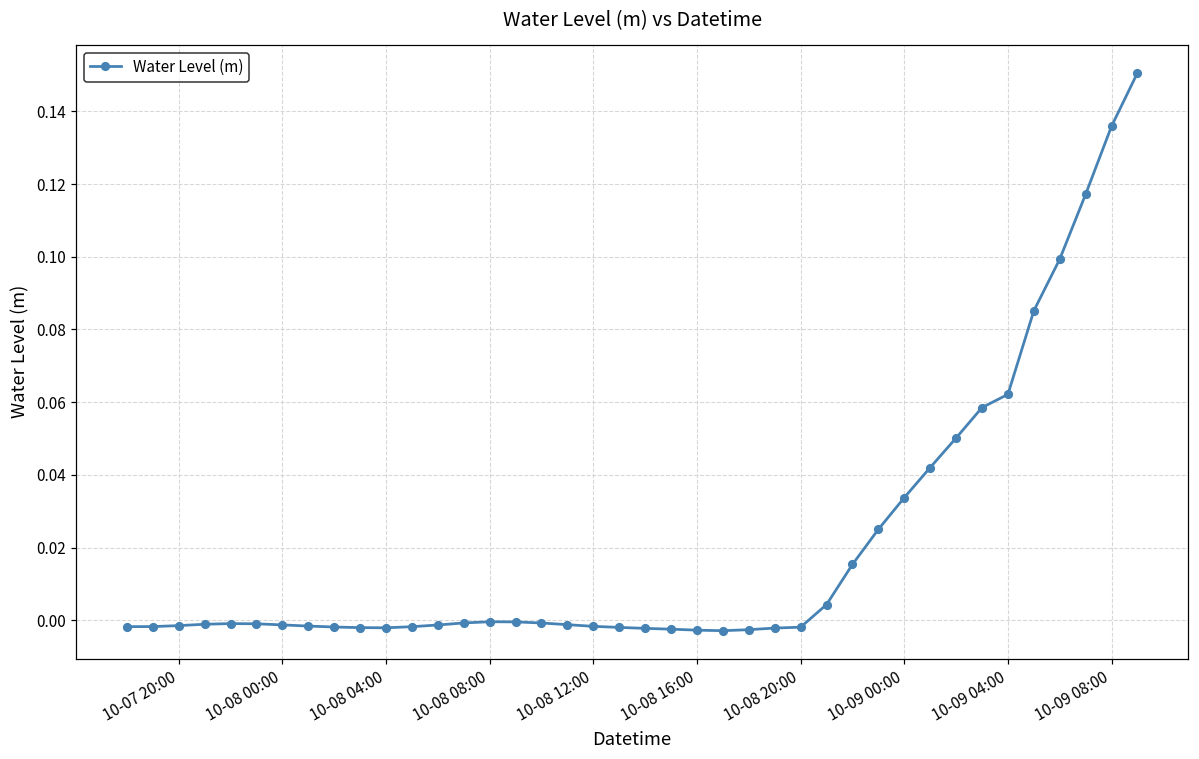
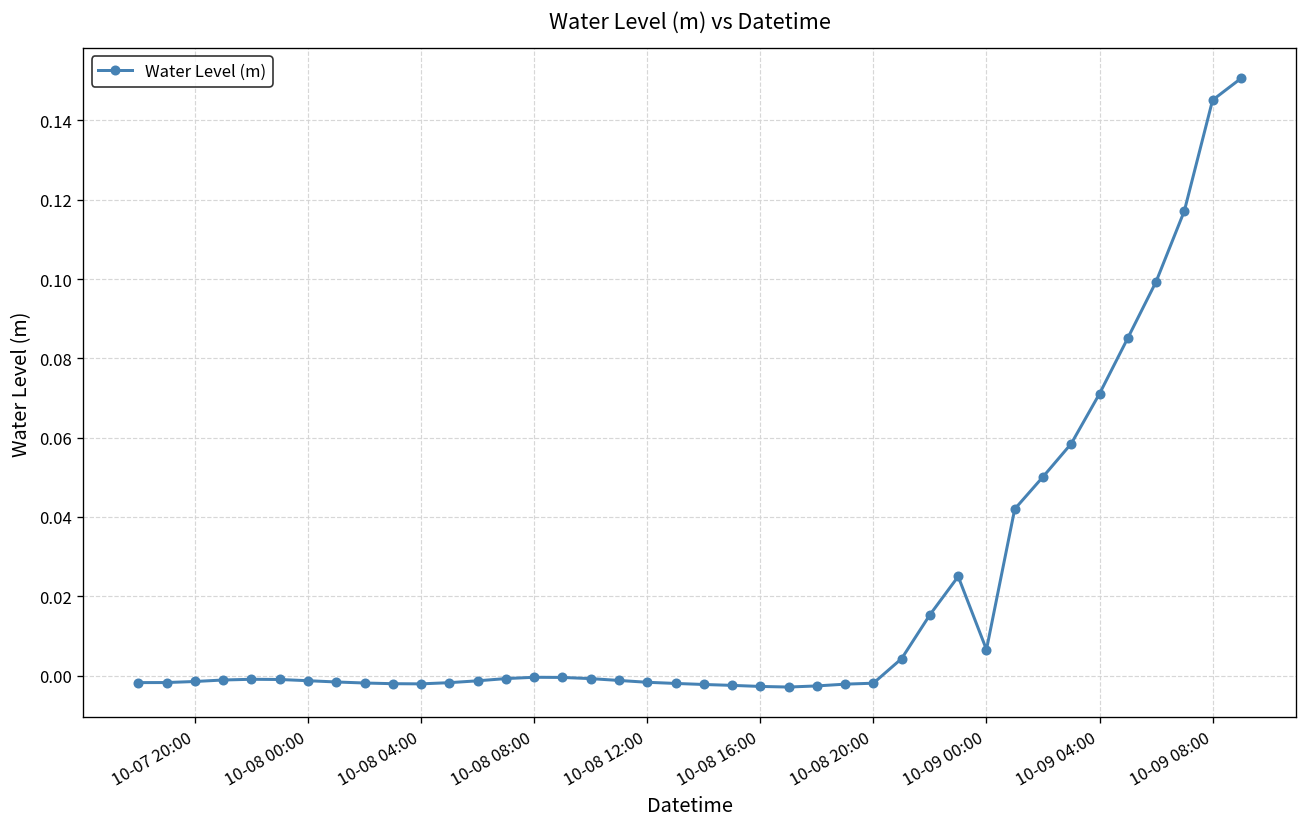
  {
    "10-07 20:00": -0.001,
    "10-08 00:00": -0.001,
    "10-08 04:00": -0.002,
    "10-08 08:00": 0.000,
    "10-08 12:00": -0.002,
    "10-08 16:00": -0.003,
    "10-08 20:00": -0.002,
-   "10-09 00:00": 0.034,
-   "10-09 04:00": 0.062,
-   "10-09 08:00": 0.136
+   "10-09 00:00": 0.007,
+   "10-09 04:00": 0.071,
+   "10-09 08:00": 0.145
  }
